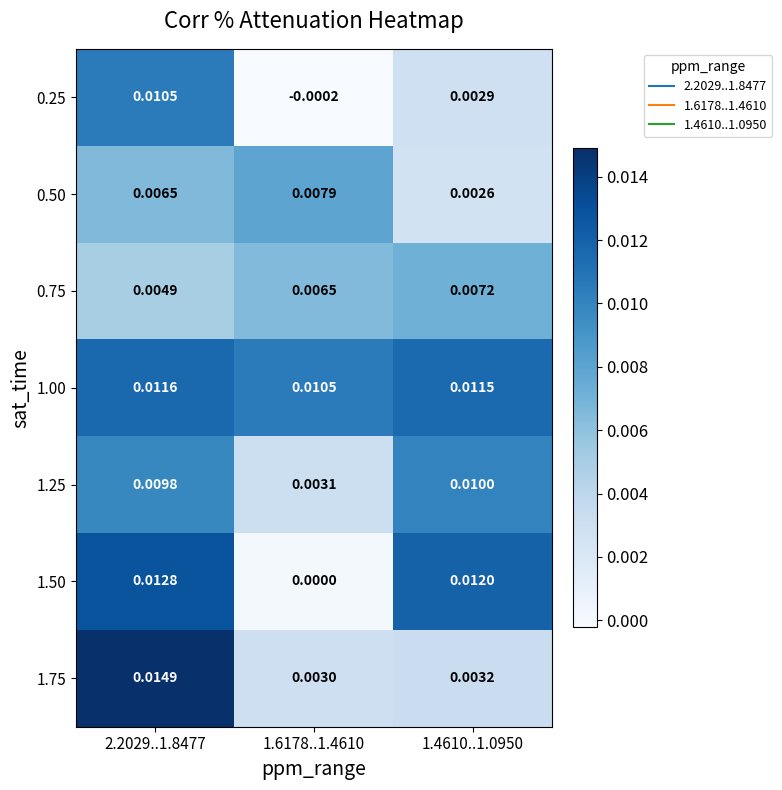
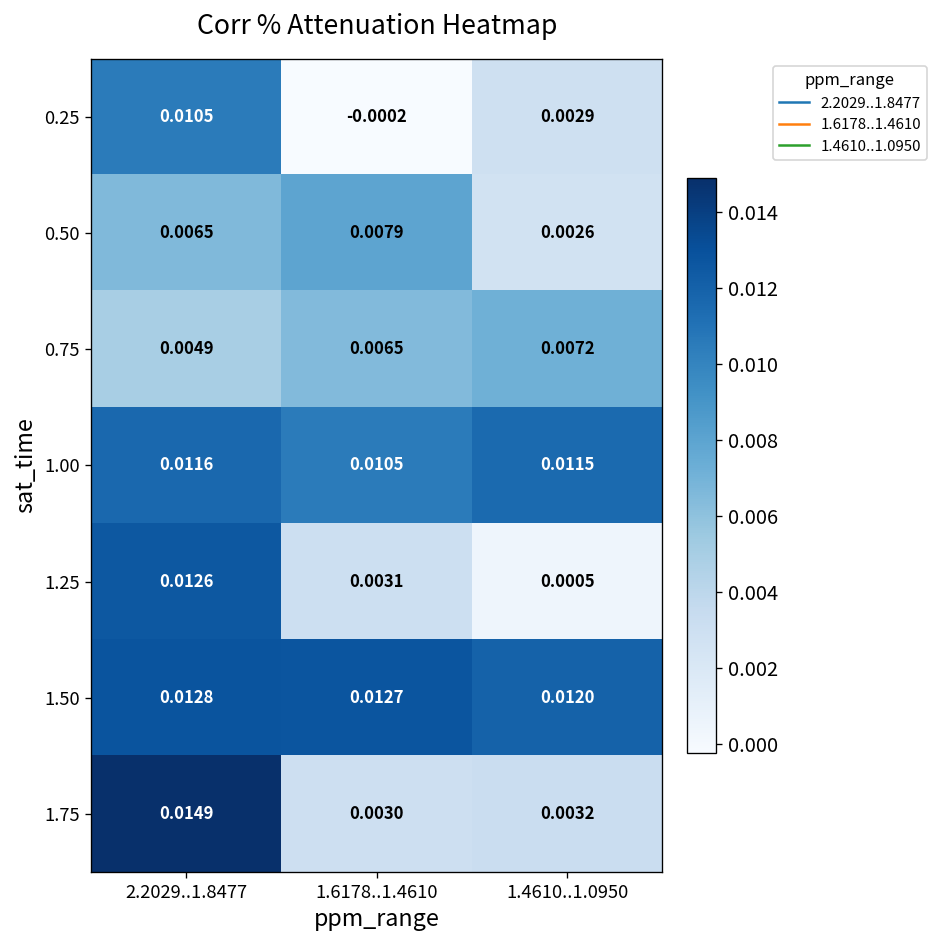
  {
    "0.25": {
      "2.2029..1.8477": 0.0105,
      "1.6178..1.4610": -0.0002,
      "1.4610..1.0950": 0.0029
    },
    "0.50": {
      "2.2029..1.8477": 0.0065,
      "1.6178..1.4610": 0.0079,
      "1.4610..1.0950": 0.0026
    },
    "0.75": {
      "2.2029..1.8477": 0.0049,
      "1.6178..1.4610": 0.0065,
      "1.4610..1.0950": 0.0072
    },
    "1.00": {
      "2.2029..1.8477": 0.0116,
      "1.6178..1.4610": 0.0105,
      "1.4610..1.0950": 0.0115
    },
    "1.25": {
-     "2.2029..1.8477": 0.0098,
+     "2.2029..1.8477": 0.0126,
      "1.6178..1.4610": 0.0031,
-     "1.4610..1.0950": 0.0100
+     "1.4610..1.0950": 0.0005
    },
    "1.50": {
      "2.2029..1.8477": 0.0128,
-     "1.6178..1.4610": 0.0000,
+     "1.6178..1.4610": 0.0127,
      "1.4610..1.0950": 0.0120
    },
    "1.75": {
      "2.2029..1.8477": 0.0149,
      "1.6178..1.4610": 0.0030,
      "1.4610..1.0950": 0.0032
    }
  }
